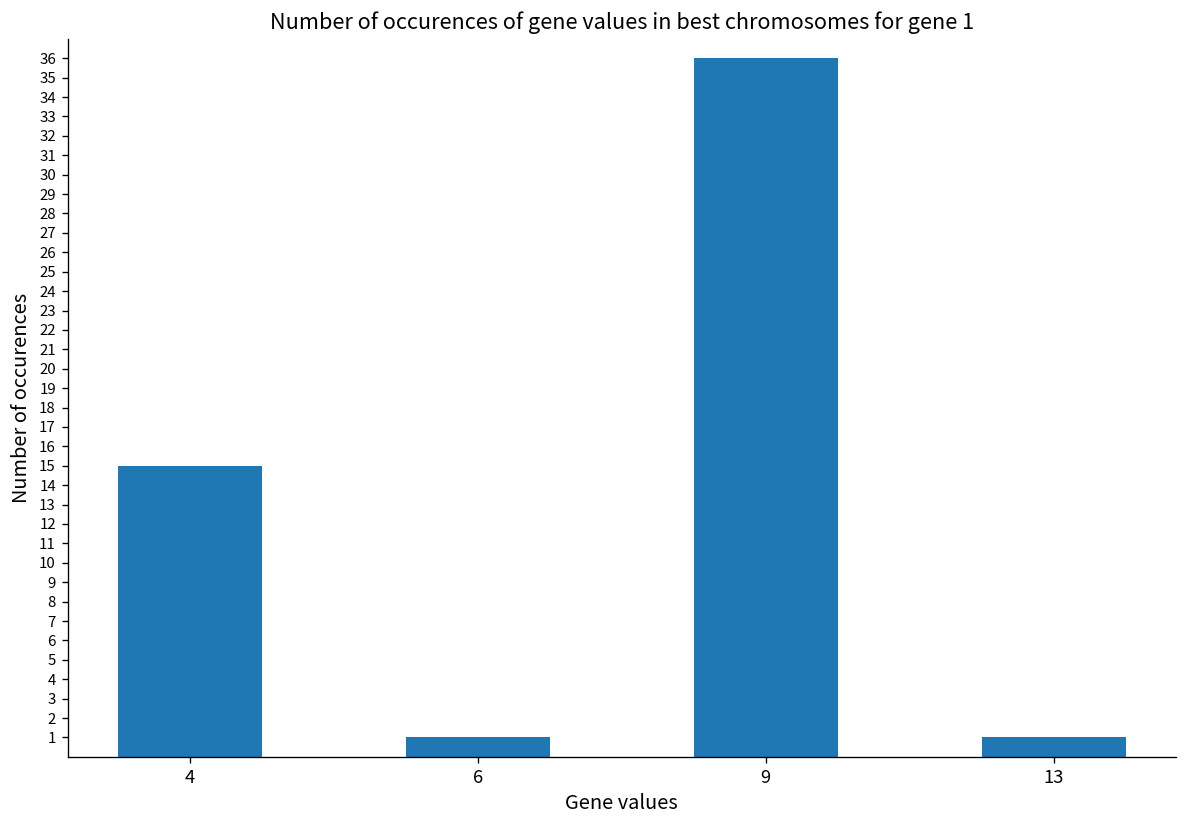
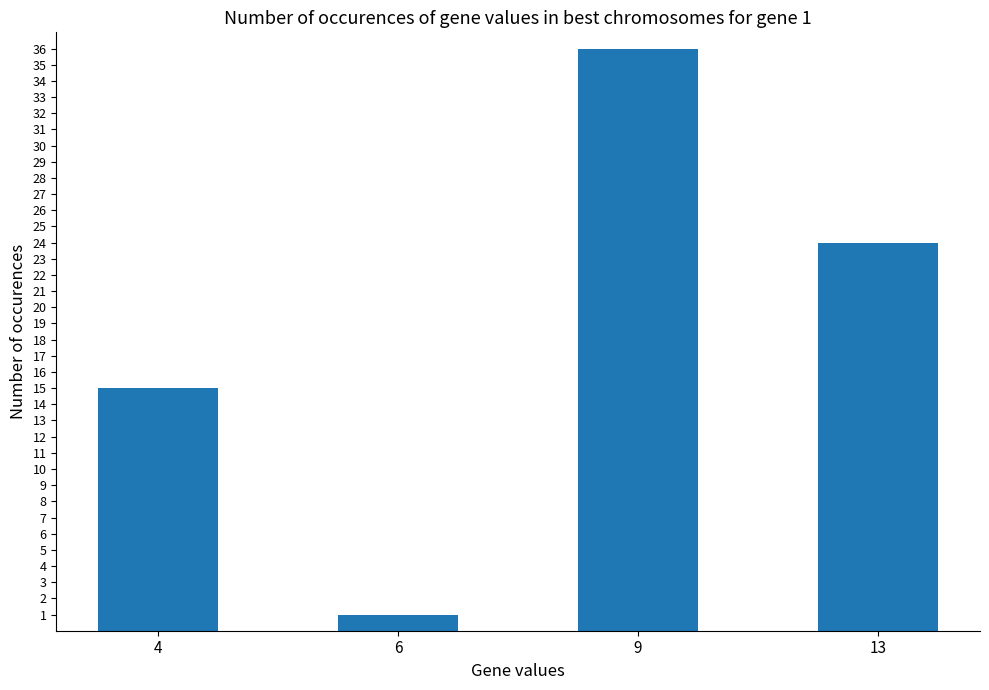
  {
    "4": 15,
    "6": 1,
    "9": 36,
-   "13": 1
+   "13": 24
  }
